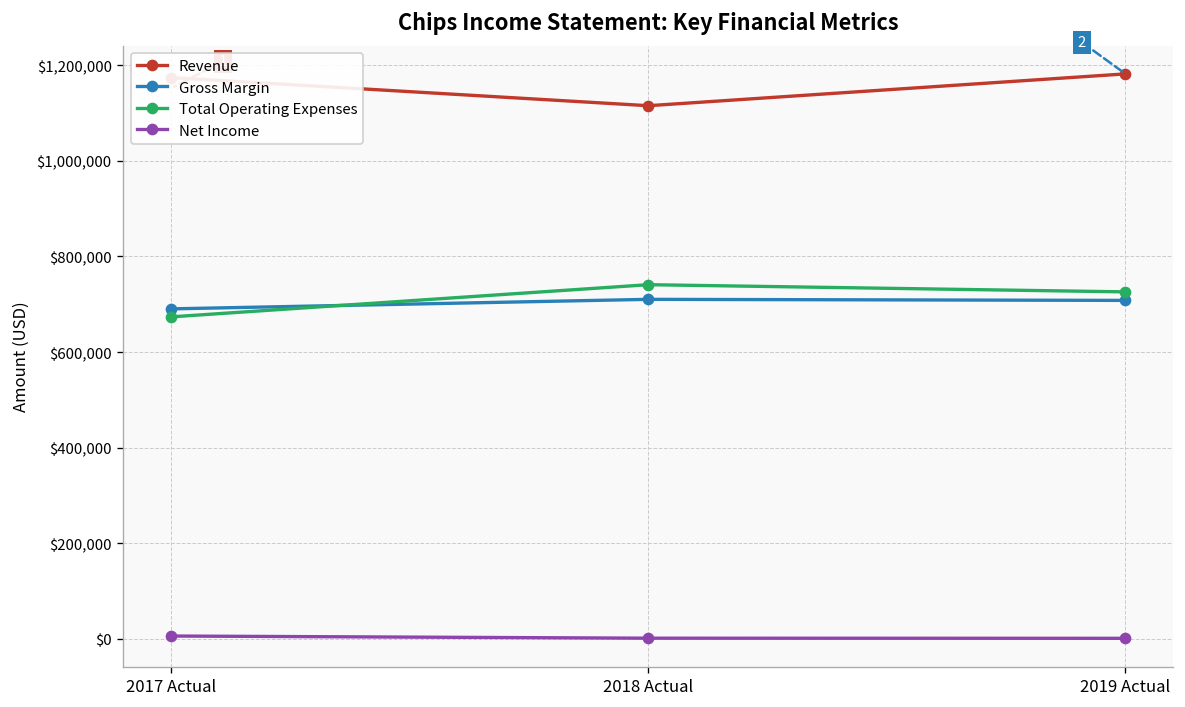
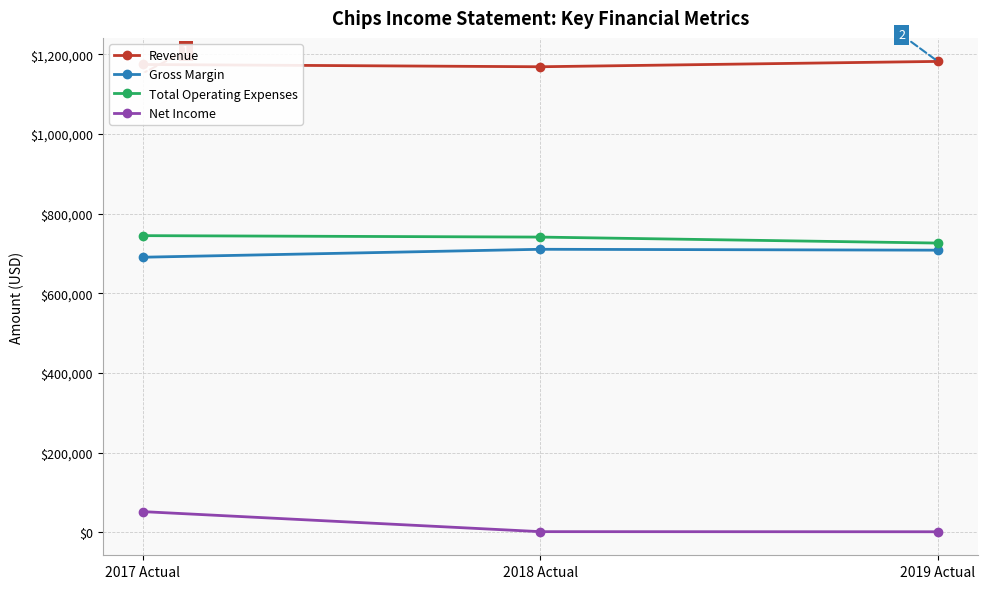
  {
    "Revenue": {
-     "2018 Actual": "$1,120,000",
+     "2018 Actual": "$1,170,000",
      "2019 Actual": "$1,180,000"
    },
    "Gross Margin": {
      "2017 Actual": "$690,000",
      "2018 Actual": "$710,000",
      "2019 Actual": "$710,000"
    },
    "Total Operating Expenses": {
-     "2017 Actual": "$670,000",
+     "2017 Actual": "$740,000",
      "2018 Actual": "$740,000",
      "2019 Actual": "$730,000"
    },
    "Net Income": {
-     "2017 Actual": "$10,000",
+     "2017 Actual": "$50,000",
      "2018 Actual": "$0",
      "2019 Actual": "$0"
    }
  }
